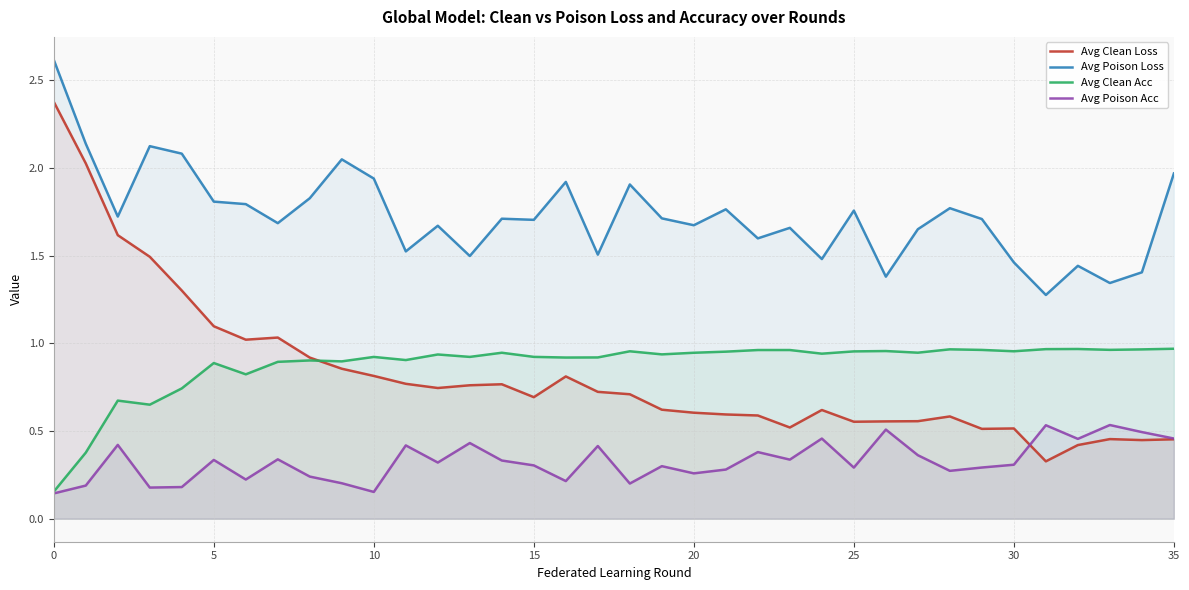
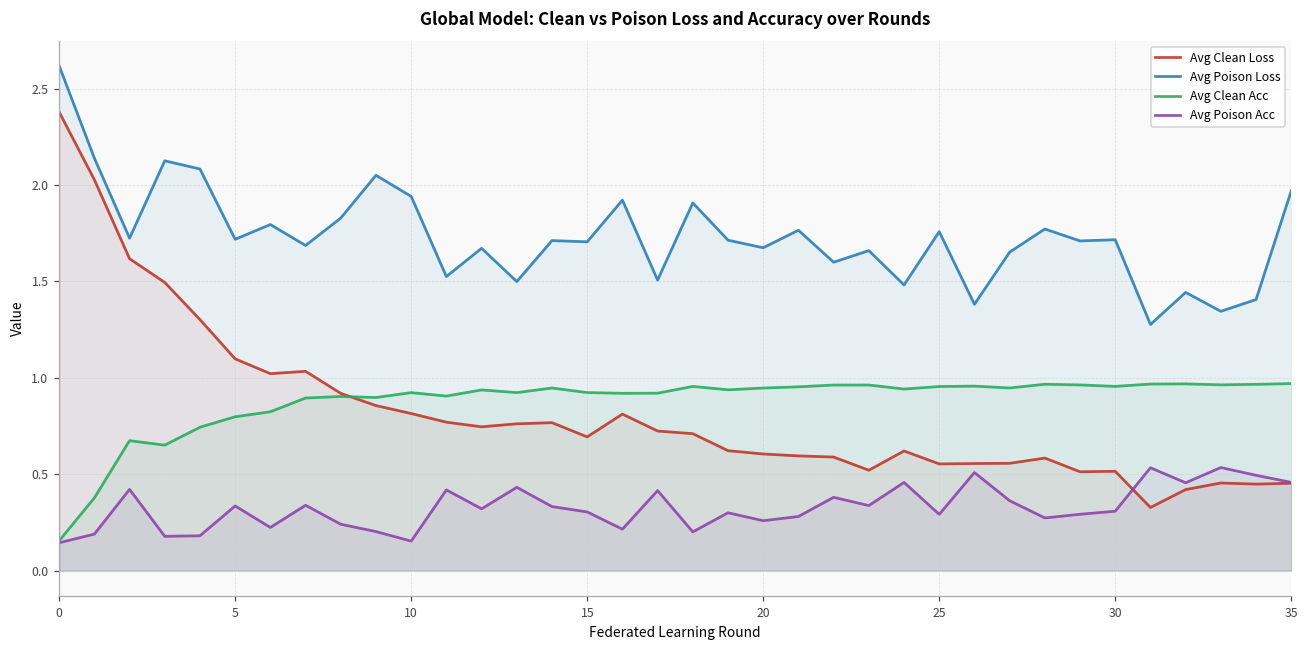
  {
    "Avg Clean Loss": {
      "0": 2.38,
      "5": 1.10,
      "10": 0.81,
      "15": 0.69,
      "20": 0.60,
      "25": 0.55,
      "30": 0.52
    },
    "Avg Poison Loss": {
      "0": 2.62,
-     "5": 1.81,
+     "5": 1.72,
      "10": 1.94,
      "15": 1.70,
      "20": 1.67,
      "25": 1.76,
-     "30": 1.46,
+     "30": 1.72,
      "35": 1.97
    },
    "Avg Clean Acc": {
-     "5": 0.89,
+     "5": 0.80,
      "10": 0.92,
      "15": 0.92,
      "20": 0.95,
      "25": 0.95,
      "30": 0.96,
      "35": 0.97
    },
    "Avg Poison Acc": {
      "5": 0.34,
      "10": 0.15,
      "15": 0.30,
      "20": 0.26,
      "25": 0.29,
      "30": 0.31
    }
  }
